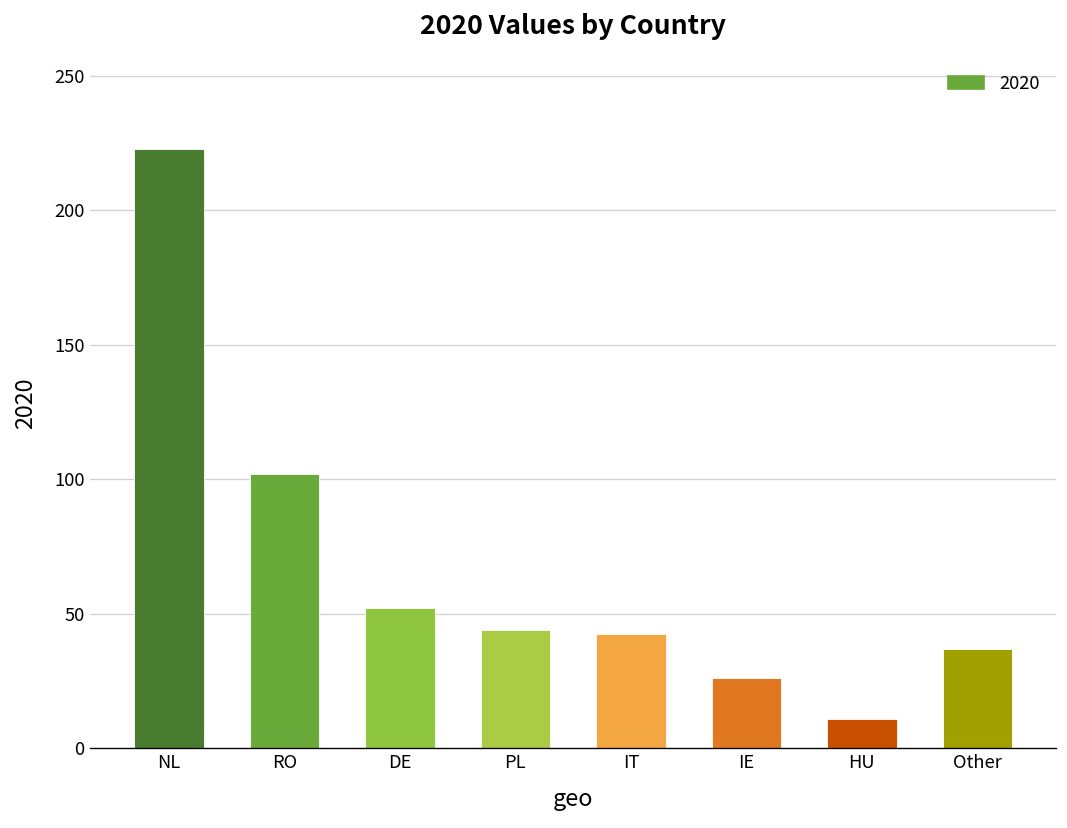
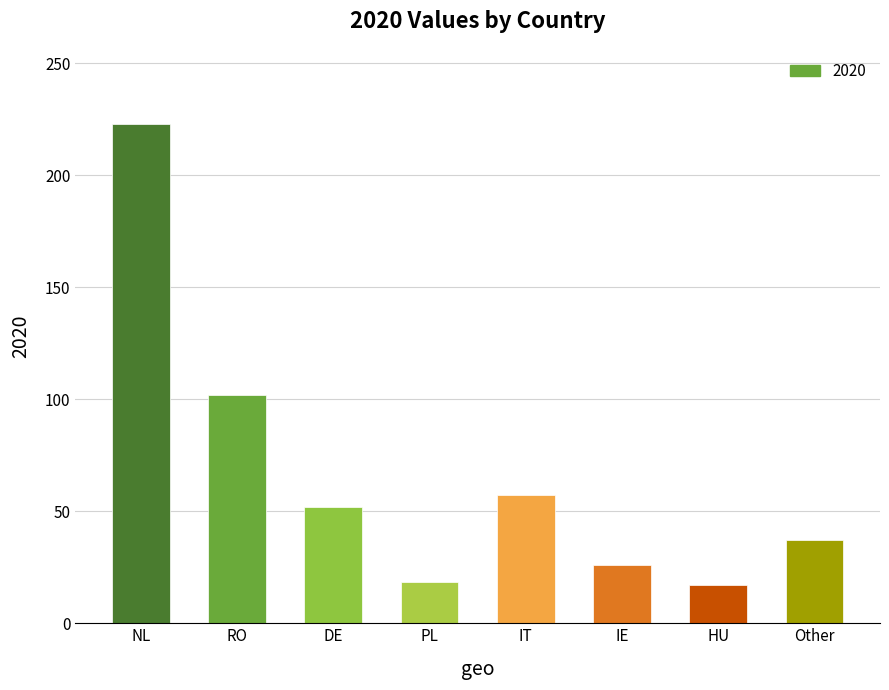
  {
    "NL": 223,
    "RO": 102,
    "DE": 52,
-   "PL": 44,
-   "IT": 42,
+   "PL": 19,
+   "IT": 57,
    "IE": 26,
-   "HU": 11,
+   "HU": 17,
    "Other": 37
  }
